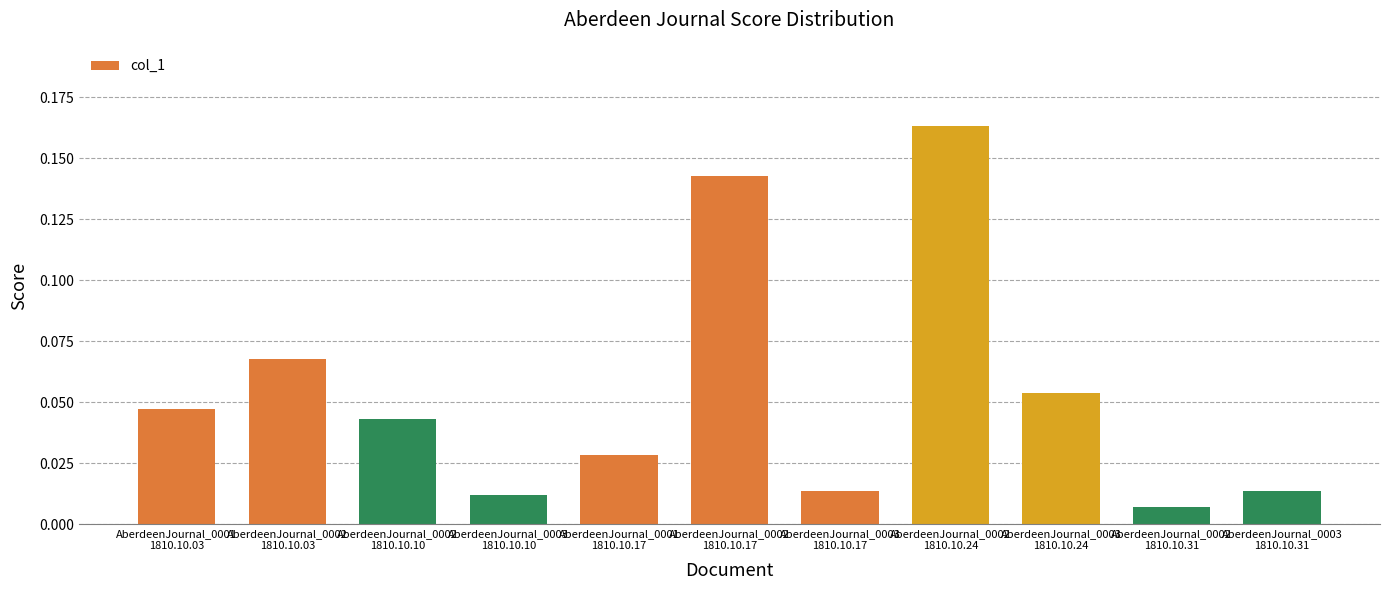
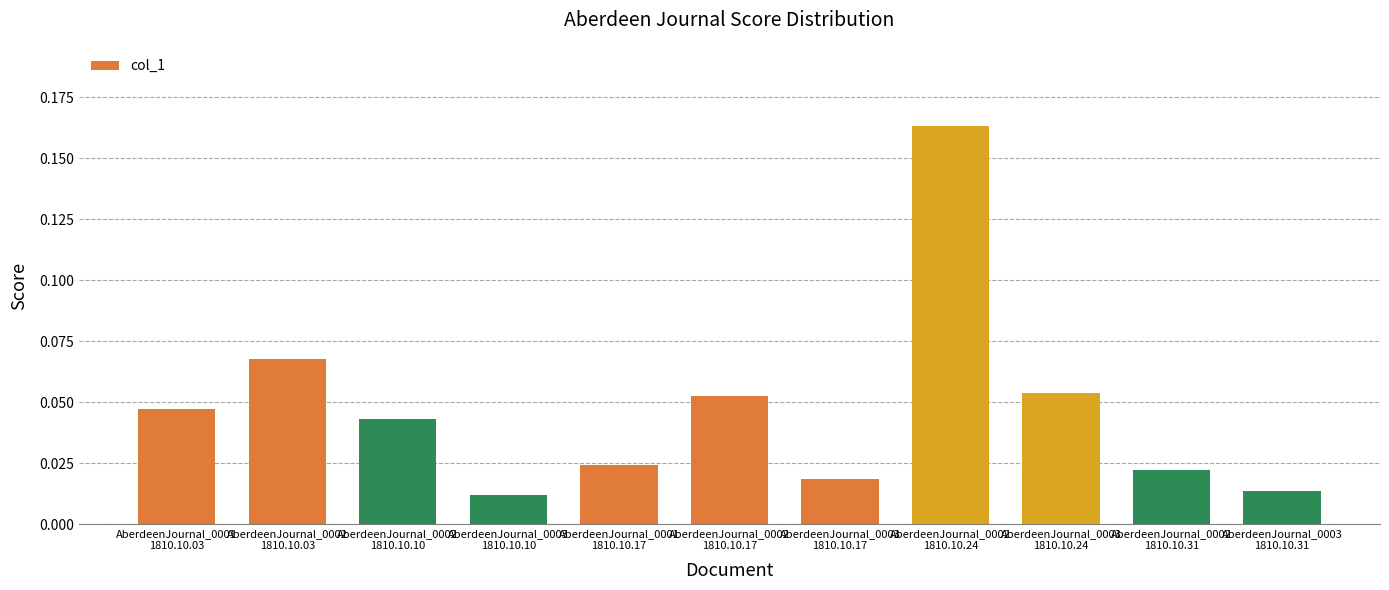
  {
    "AberdeenJournal_0001 1810.10.03": 0.047,
    "AberdeenJournal_0002 1810.10.03": 0.068,
    "AberdeenJournal_0002 1810.10.10": 0.043,
    "AberdeenJournal_0003 1810.10.10": 0.012,
-   "AberdeenJournal_0001 1810.10.17": 0.029,
-   "AberdeenJournal_0002 1810.10.17": 0.143,
-   "AberdeenJournal_0003 1810.10.17": 0.014,
+   "AberdeenJournal_0001 1810.10.17": 0.025,
+   "AberdeenJournal_0002 1810.10.17": 0.053,
+   "AberdeenJournal_0003 1810.10.17": 0.018,
    "AberdeenJournal_0002 1810.10.24": 0.163,
    "AberdeenJournal_0003 1810.10.24": 0.054,
-   "AberdeenJournal_0002 1810.10.31": 0.007,
+   "AberdeenJournal_0002 1810.10.31": 0.022,
    "AberdeenJournal_0003 1810.10.31": 0.014
  }
